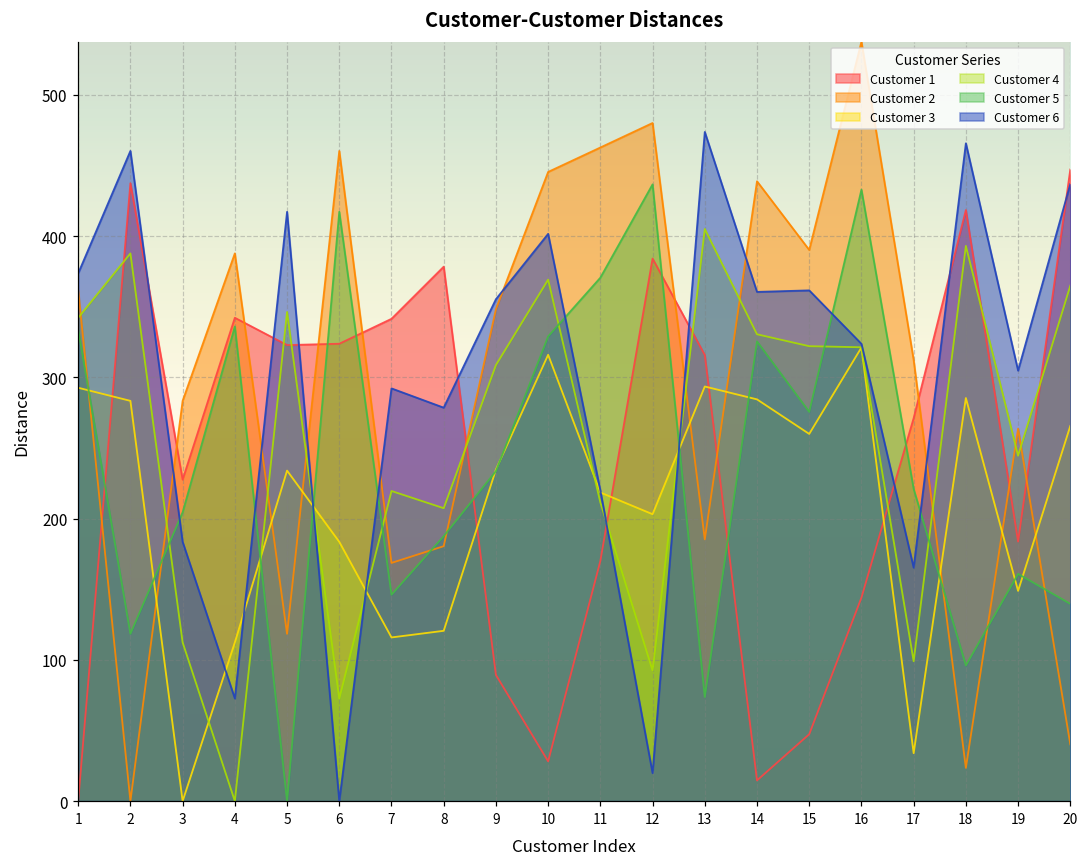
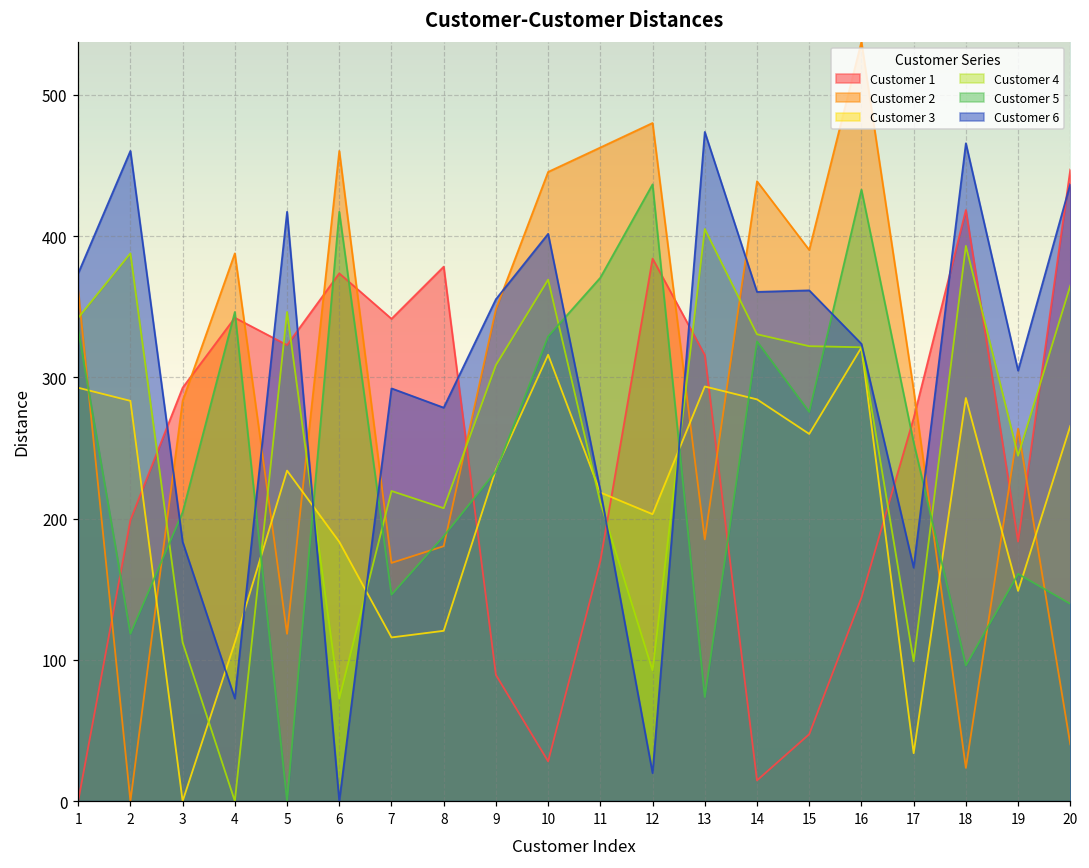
  {
    "Customer 1": {
      "1": 0,
-     "2": 437,
-     "3": 228,
+     "2": 199,
+     "3": 293,
      "4": 342,
      "5": 323,
-     "6": 324,
+     "6": 374,
      "7": 341,
      "8": 378,
      "9": 89,
      "10": 28,
      "11": 170,
      "12": 384,
      "13": 316,
      "14": 15,
      "15": 47,
      "16": 144,
      "17": 271,
      "18": 418,
      "19": 184,
      "20": 447
    },
    "Customer 2": {
      "1": 362,
      "2": 0,
      "3": 283,
      "4": 388,
      "5": 118,
      "6": 460,
      "7": 169,
      "8": 180,
      "9": 348,
      "10": 445,
      "11": 463,
      "12": 480,
      "13": 185,
      "14": 439,
      "15": 390,
      "16": 538,
-     "17": 312,
+     "17": 291,
      "18": 24,
      "19": 264,
      "20": 40
    },
    "Customer 5": {
      "1": 334,
      "2": 118,
      "3": 205,
-     "4": 336,
+     "4": 346,
      "5": 0,
      "6": 417,
      "7": 146,
      "8": 188,
      "10": 329,
      "11": 371,
      "12": 437,
      "13": 74,
      "14": 325,
      "15": 276,
      "16": 433,
-     "17": 221,
+     "17": 254,
      "18": 96,
      "19": 161,
      "20": 140
    },
    "Customer 6": {
      "1": 374,
      "2": 460,
      "3": 184,
      "4": 73,
      "5": 417,
      "6": 0,
      "7": 292,
      "8": 279,
      "9": 355,
      "10": 402,
      "12": 20,
      "13": 474,
      "14": 361,
      "15": 362,
      "16": 324,
      "17": 165,
      "18": 466,
      "19": 305,
      "20": 437
    }
  }
